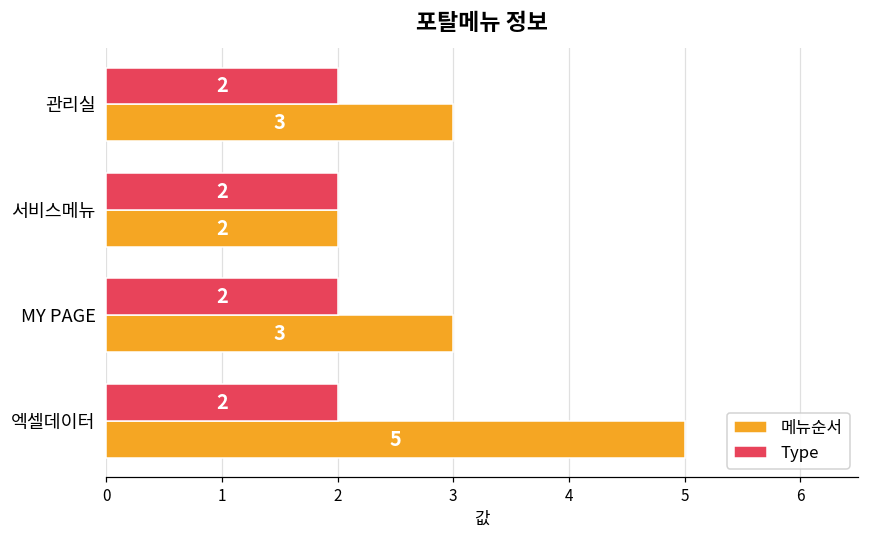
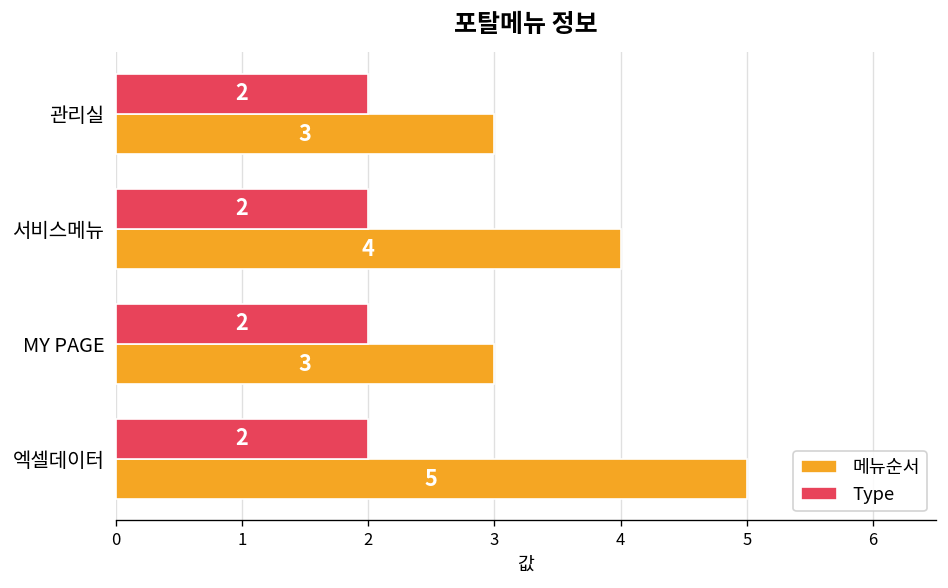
  {
    "메뉴순서": {
      "관리실": 3,
-     "서비스메뉴": 2,
+     "서비스메뉴": 4,
      "MY PAGE": 3,
      "엑셀데이터": 5
    },
    "Type": {
      "관리실": 2,
      "서비스메뉴": 2,
      "MY PAGE": 2,
      "엑셀데이터": 2
    }
  }
